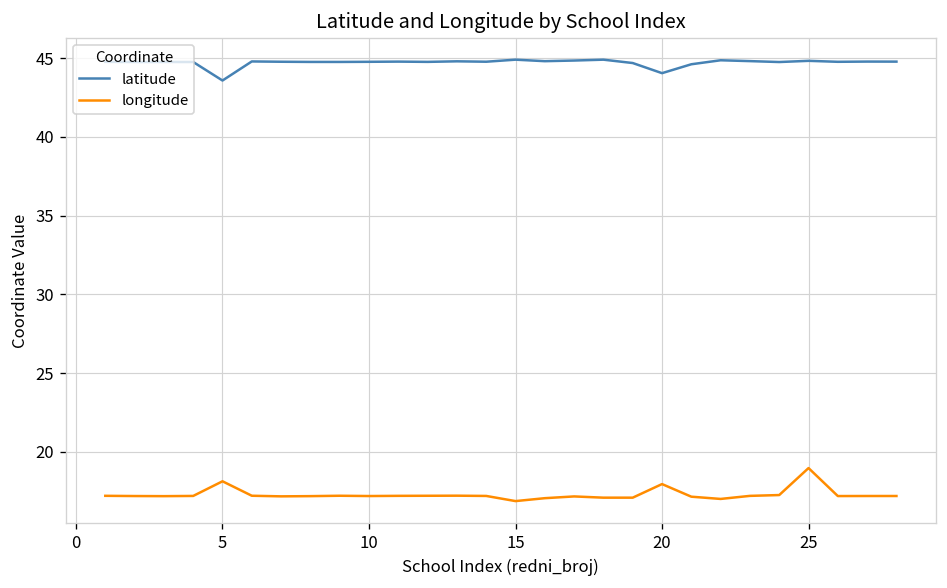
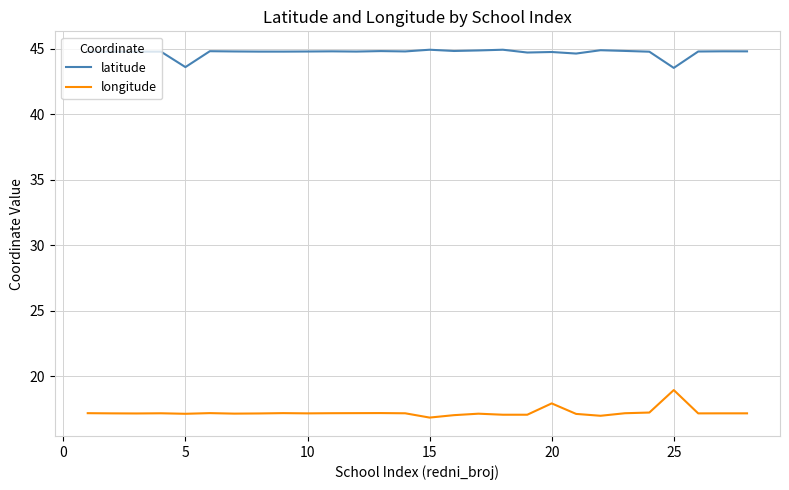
  {
    "latitude": {
      "5": 43.6,
      "10": 44.8,
      "15": 44.9,
-     "20": 44.1,
-     "25": 44.8
+     "20": 44.7,
+     "25": 43.5
    },
    "longitude": {
-     "5": 18.1,
+     "5": 17.2,
      "10": 17.2,
      "15": 16.9,
      "20": 17.9,
      "25": 19.0
    }
  }
